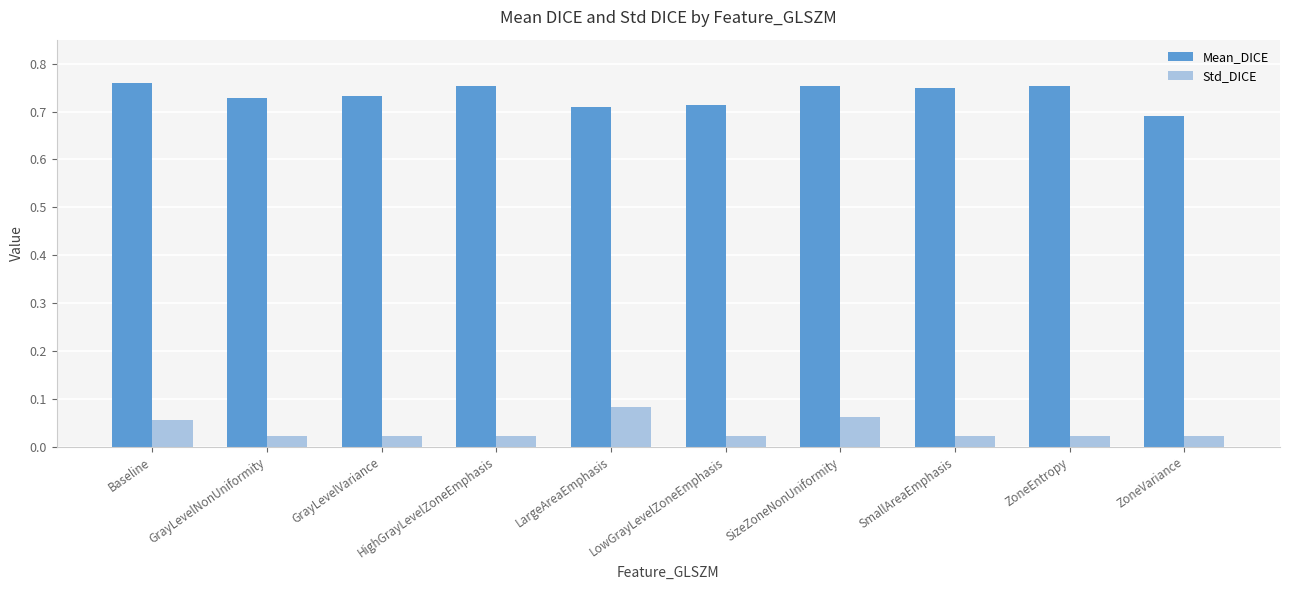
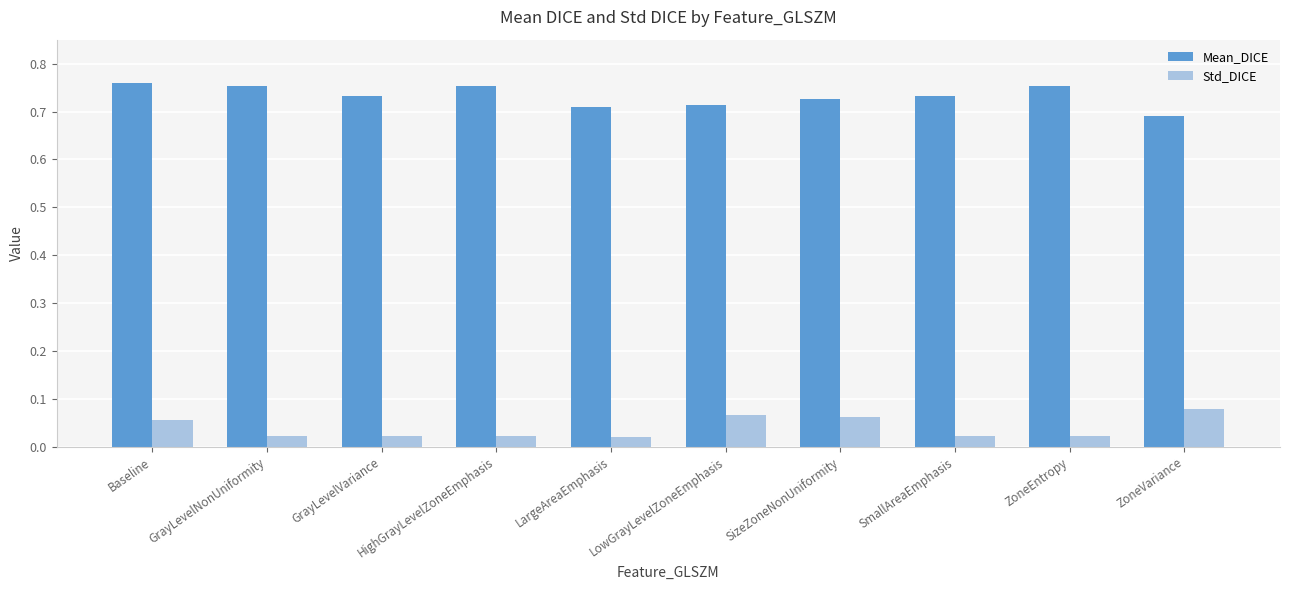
  {
    "Mean_DICE": {
      "Baseline": 0.76,
-     "GrayLevelNonUniformity": 0.73,
+     "GrayLevelNonUniformity": 0.75,
      "GrayLevelVariance": 0.73,
      "HighGrayLevelZoneEmphasis": 0.75,
      "LargeAreaEmphasis": 0.71,
      "LowGrayLevelZoneEmphasis": 0.71,
-     "SizeZoneNonUniformity": 0.75,
-     "SmallAreaEmphasis": 0.75,
+     "SizeZoneNonUniformity": 0.73,
+     "SmallAreaEmphasis": 0.73,
      "ZoneEntropy": 0.75,
      "ZoneVariance": 0.69
    },
    "Std_DICE": {
      "Baseline": 0.06,
      "GrayLevelNonUniformity": 0.02,
      "GrayLevelVariance": 0.02,
      "HighGrayLevelZoneEmphasis": 0.02,
-     "LargeAreaEmphasis": 0.08,
-     "LowGrayLevelZoneEmphasis": 0.02,
+     "LargeAreaEmphasis": 0.02,
+     "LowGrayLevelZoneEmphasis": 0.07,
      "SizeZoneNonUniformity": 0.06,
      "SmallAreaEmphasis": 0.02,
      "ZoneEntropy": 0.02,
-     "ZoneVariance": 0.02
+     "ZoneVariance": 0.08
    }
  }
